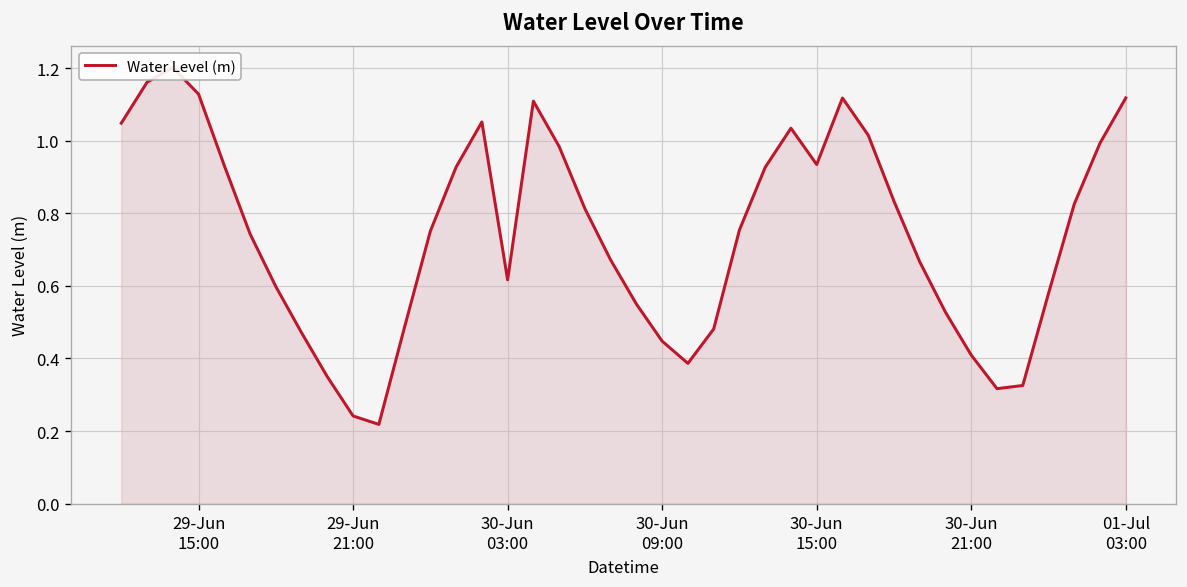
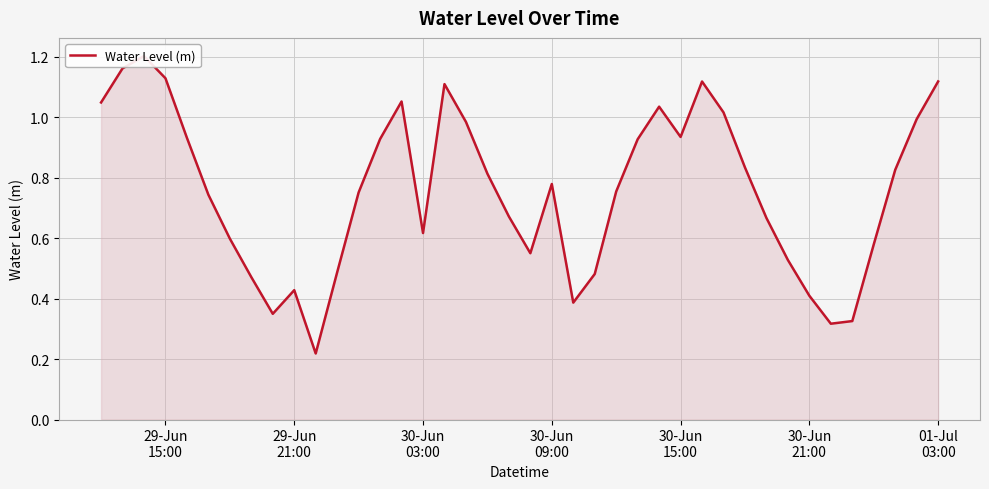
  {
    "29-Jun 15:00": 1.13,
-   "29-Jun 21:00": 0.24,
+   "29-Jun 21:00": 0.43,
    "30-Jun 03:00": 0.62,
-   "30-Jun 09:00": 0.45,
+   "30-Jun 09:00": 0.78,
    "30-Jun 15:00": 0.93,
    "30-Jun 21:00": 0.41,
    "01-Jul 03:00": 1.12
  }
